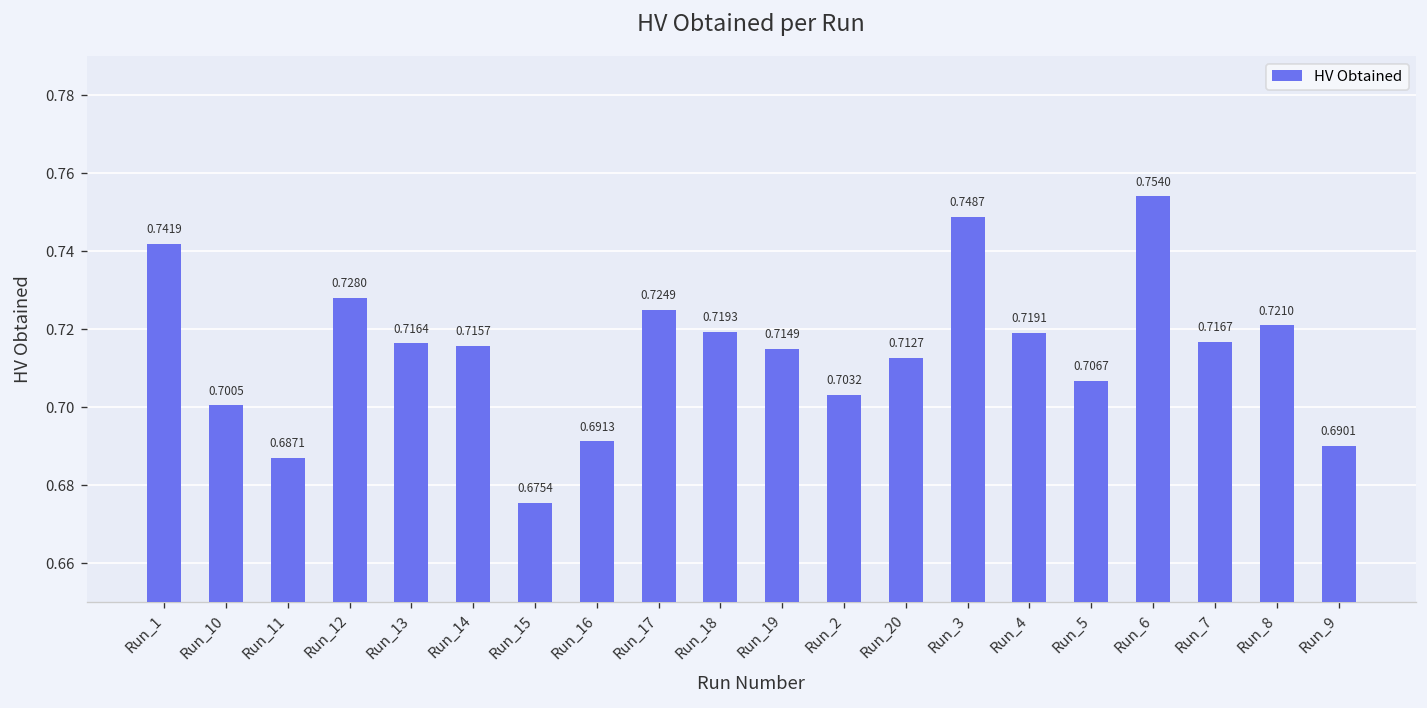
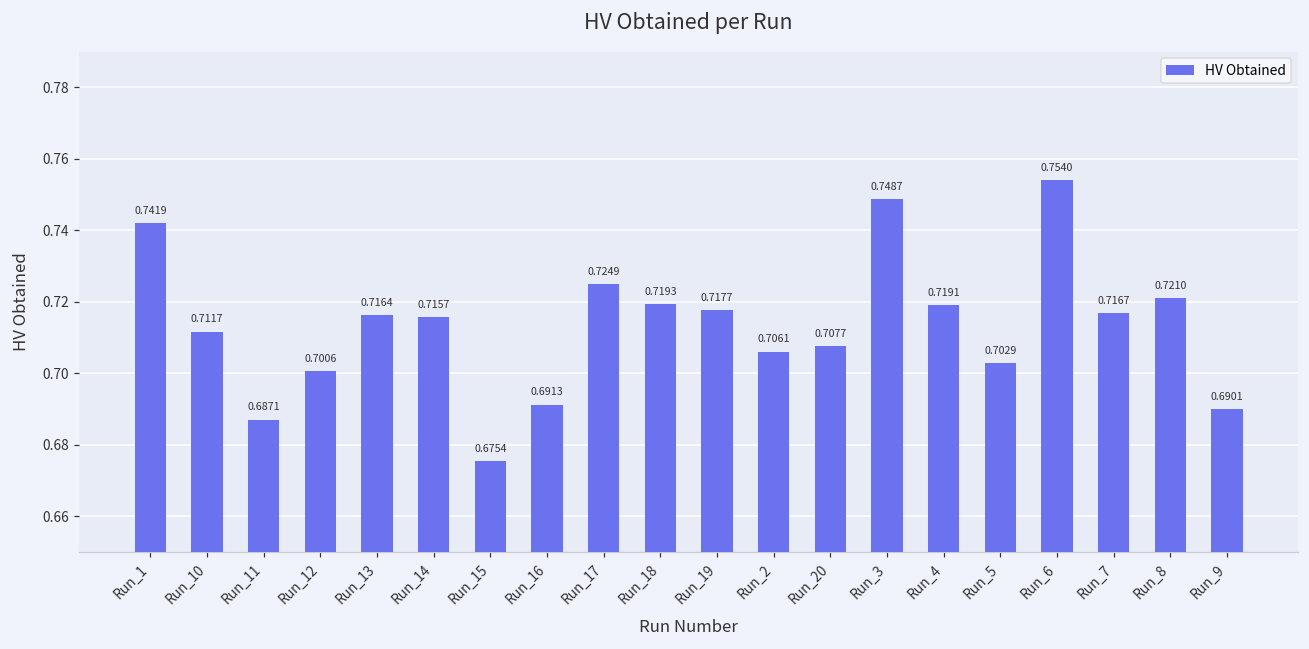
  {
    "Run_1": 0.7419,
-   "Run_10": 0.7005,
+   "Run_10": 0.7117,
    "Run_11": 0.6871,
-   "Run_12": 0.7280,
+   "Run_12": 0.7006,
    "Run_13": 0.7164,
    "Run_14": 0.7157,
    "Run_15": 0.6754,
    "Run_16": 0.6913,
    "Run_17": 0.7249,
    "Run_18": 0.7193,
-   "Run_19": 0.7149,
-   "Run_2": 0.7032,
-   "Run_20": 0.7127,
+   "Run_19": 0.7177,
+   "Run_2": 0.7061,
+   "Run_20": 0.7077,
    "Run_3": 0.7487,
    "Run_4": 0.7191,
-   "Run_5": 0.7067,
+   "Run_5": 0.7029,
    "Run_6": 0.7540,
    "Run_7": 0.7167,
    "Run_8": 0.7210,
    "Run_9": 0.6901
  }
